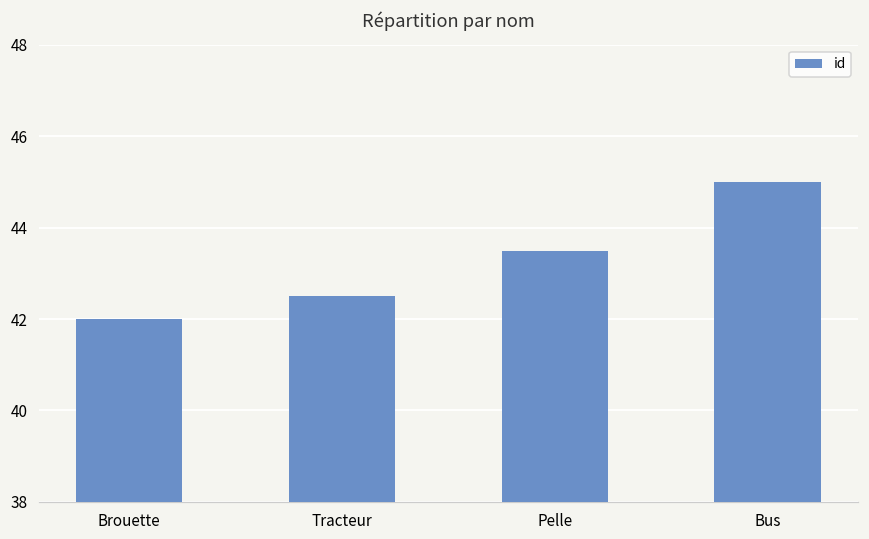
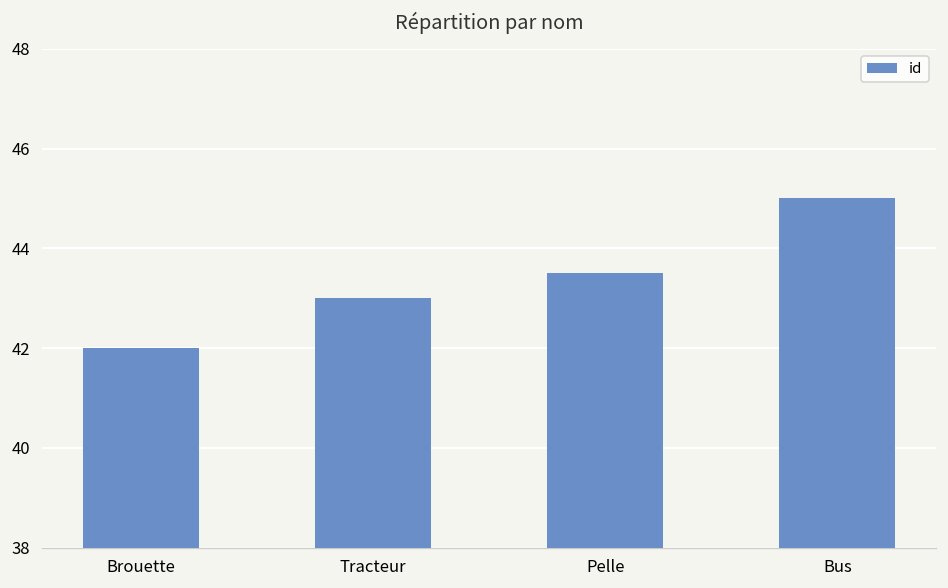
  {
    "Brouette": 42.0,
-   "Tracteur": 42.5,
+   "Tracteur": 43.0,
    "Pelle": 43.5,
    "Bus": 45.0
  }
